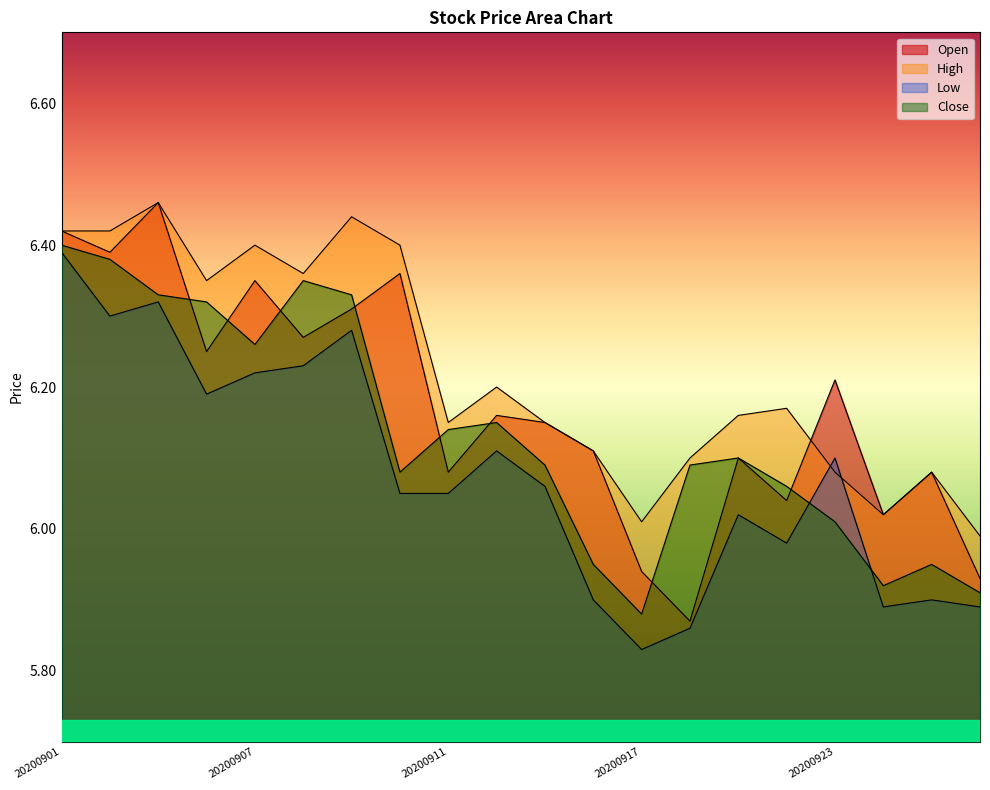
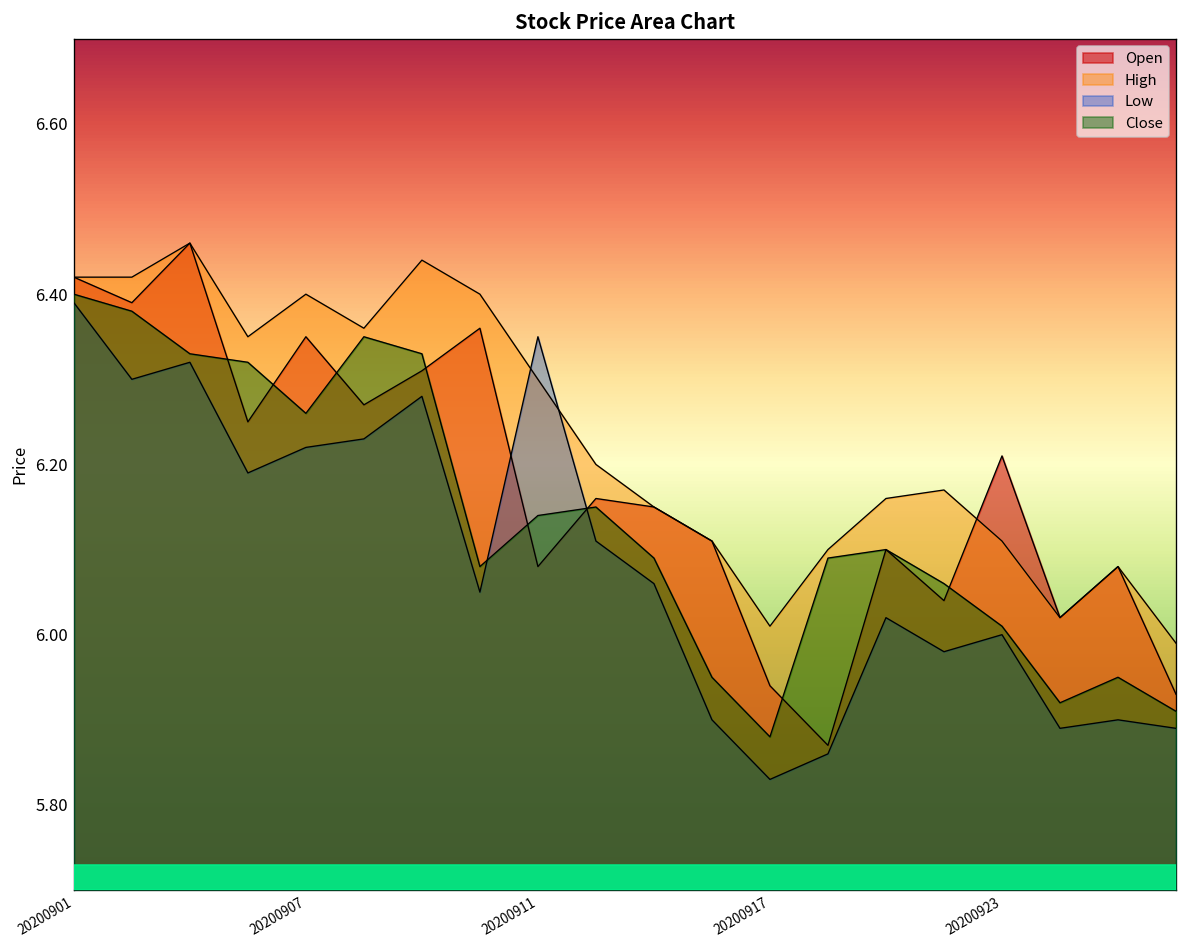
  {
    "Open": {
      "20200907": 6.35,
      "20200911": 6.08,
      "20200917": 5.94,
      "20200923": 6.21
    },
    "High": {
      "20200907": 6.40,
-     "20200911": 6.15,
+     "20200911": 6.30,
      "20200917": 6.01,
-     "20200923": 6.08
+     "20200923": 6.11
    },
    "Low": {
      "20200901": 6.39,
      "20200907": 6.22,
-     "20200911": 6.05,
+     "20200911": 6.35,
      "20200917": 5.83,
-     "20200923": 6.1
+     "20200923": 6.0
    },
    "Close": {
      "20200901": 6.40,
      "20200907": 6.26,
      "20200911": 6.14,
      "20200917": 5.88,
      "20200923": 6.01
    }
  }
